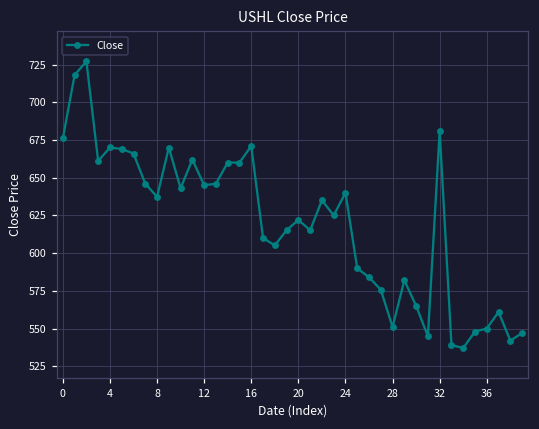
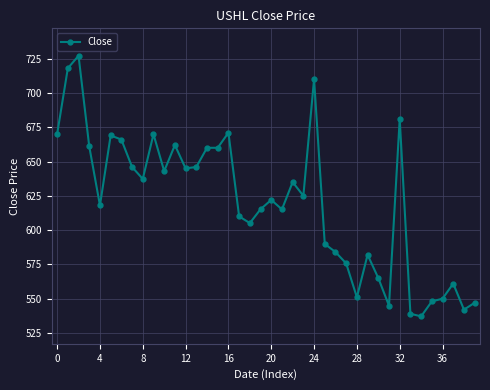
  {
-   "0": 676,
-   "4": 670,
+   "0": 670,
+   "4": 618,
    "8": 637,
    "12": 645,
    "16": 671,
    "20": 622,
-   "24": 640,
+   "24": 710,
    "28": 551,
    "32": 681,
    "36": 550
  }
